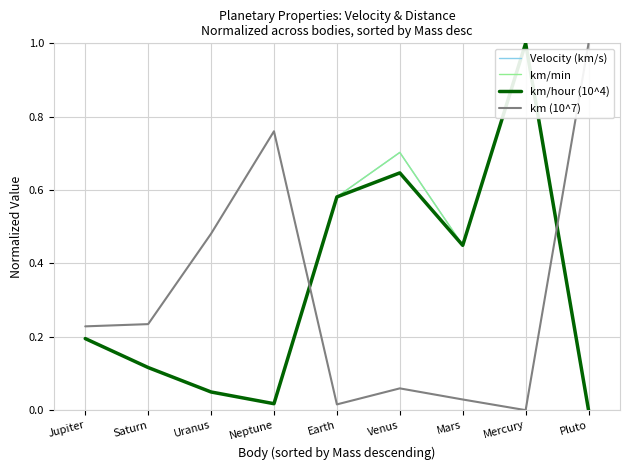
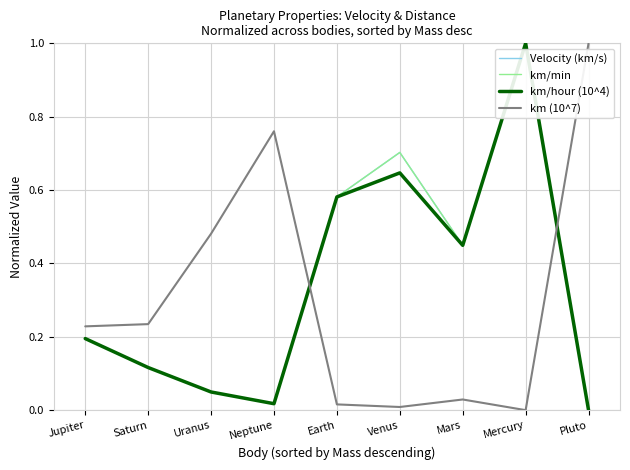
  {
    "km/min": {
      "Venus": 0.70
    },
    "km/hour (10^4)": {
      "Venus": 0.65
    },
    "km (10^7)": {
      "Jupiter": 0.23,
      "Saturn": 0.23,
      "Uranus": 0.48,
      "Neptune": 0.76,
      "Earth": 0.02,
-     "Venus": 0.06,
+     "Venus": 0.01,
      "Mars": 0.03,
      "Mercury": 0.00,
      "Pluto": 1.00
    }
  }
